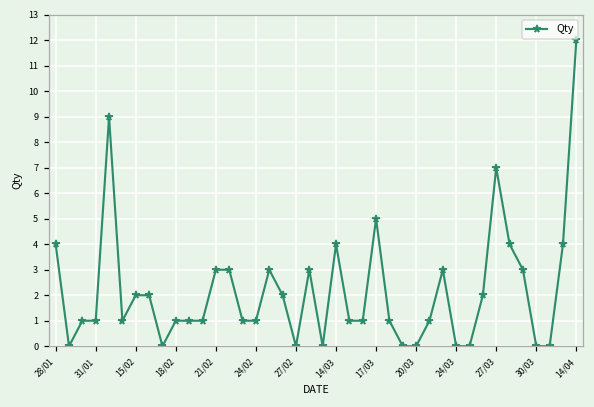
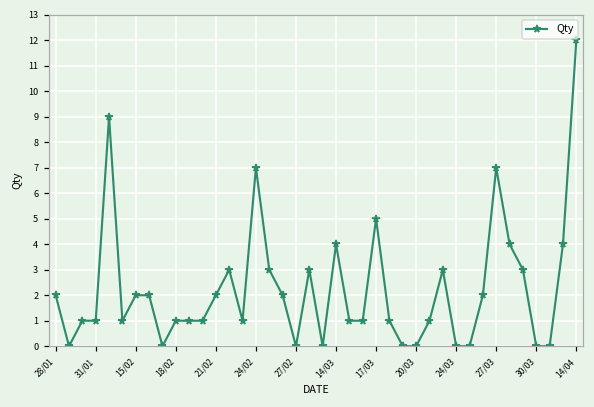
  {
-   "28/01": 4,
+   "28/01": 2,
    "31/01": 1,
    "15/02": 2,
    "18/02": 1,
-   "21/02": 3,
-   "24/02": 1,
+   "21/02": 2,
+   "24/02": 7,
    "27/02": 0,
    "14/03": 4,
    "17/03": 5,
    "20/03": 0,
    "24/03": 0,
    "27/03": 7,
    "30/03": 0,
    "14/04": 12
  }
